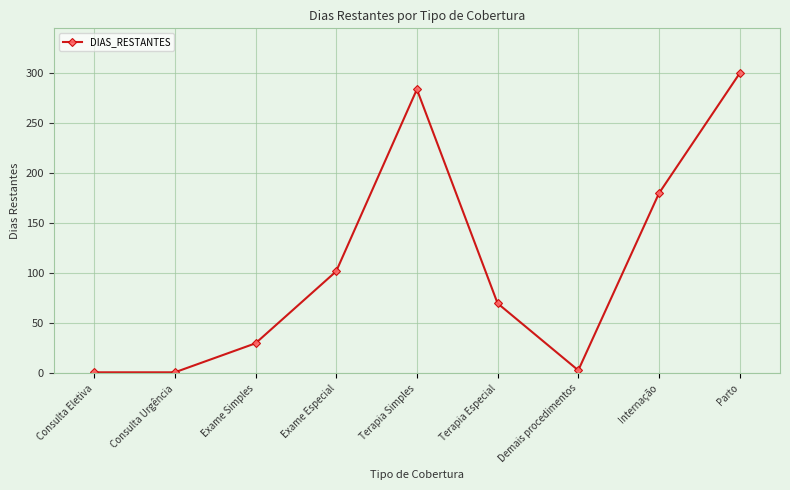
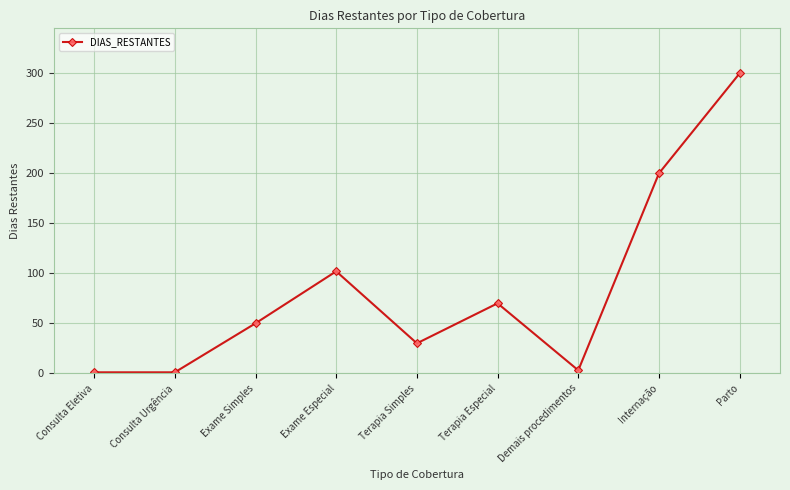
  {
    "Consulta Eletiva": 0,
    "Consulta Urgência": 0,
-   "Exame Simples": 30,
+   "Exame Simples": 50,
    "Exame Especial": 100,
-   "Terapia Simples": 280,
+   "Terapia Simples": 30,
    "Terapia Especial": 70,
    "Demais procedimentos": 0,
-   "Internação": 180,
+   "Internação": 200,
    "Parto": 300
  }
